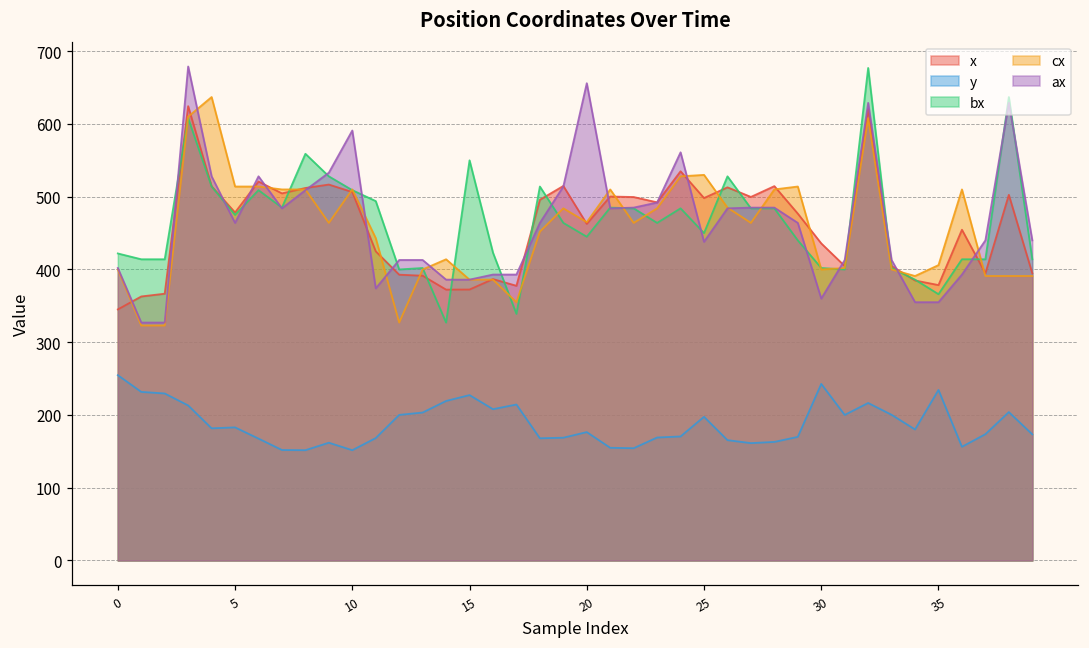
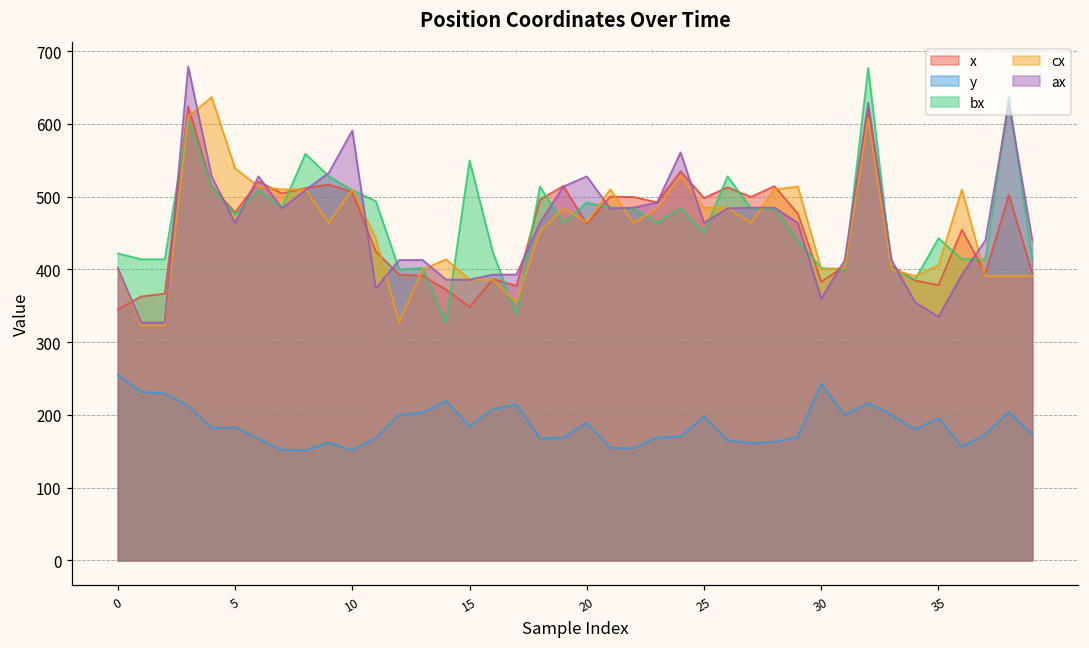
  {
    "x": {
      "0": 350,
-     "15": 370,
+     "15": 350,
      "25": 500,
-     "30": 440,
+     "30": 380,
      "35": 380
    },
    "y": {
      "0": 250,
      "5": 180,
      "10": 150,
-     "15": 230,
-     "20": 180,
+     "15": 180,
+     "20": 190,
      "25": 200,
      "30": 240,
-     "35": 230
+     "35": 200
    },
    "bx": {
      "0": 420,
      "15": 550,
-     "20": 450,
+     "20": 490,
      "25": 450,
-     "35": 370
+     "35": 440
    },
    "cx": {
-     "5": 510,
-     "25": 530,
+     "5": 540,
+     "25": 490,
      "35": 410
    },
    "ax": {
      "5": 460,
      "10": 590,
-     "20": 660,
-     "25": 440,
+     "20": 530,
+     "25": 460,
      "30": 360,
-     "35": 360
+     "35": 340
    }
  }
